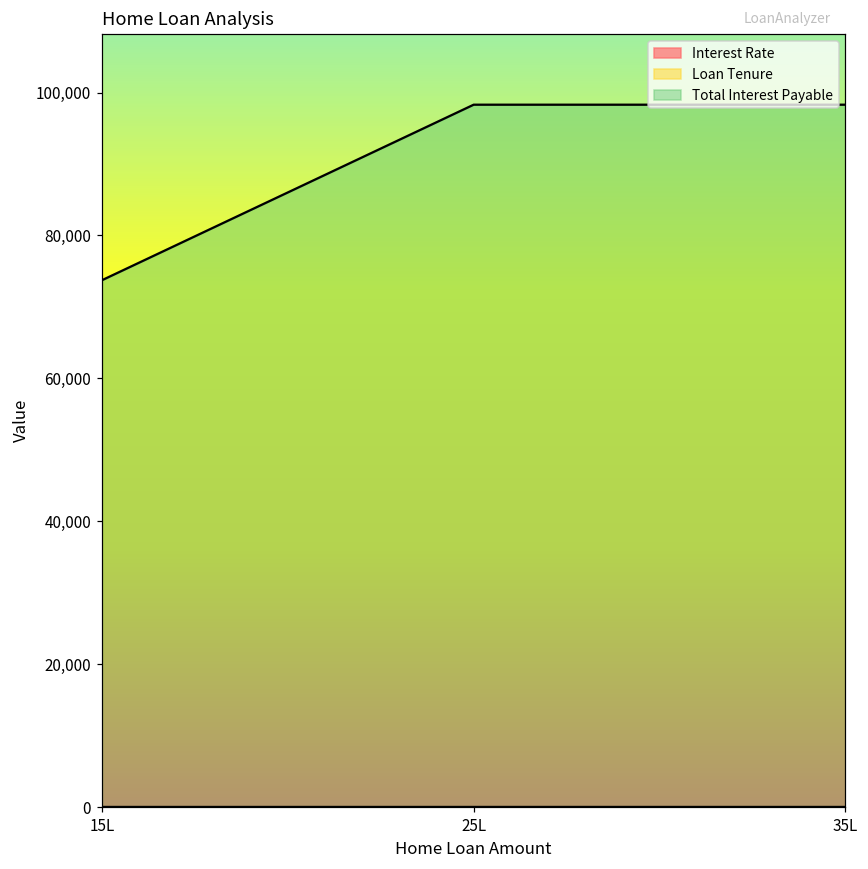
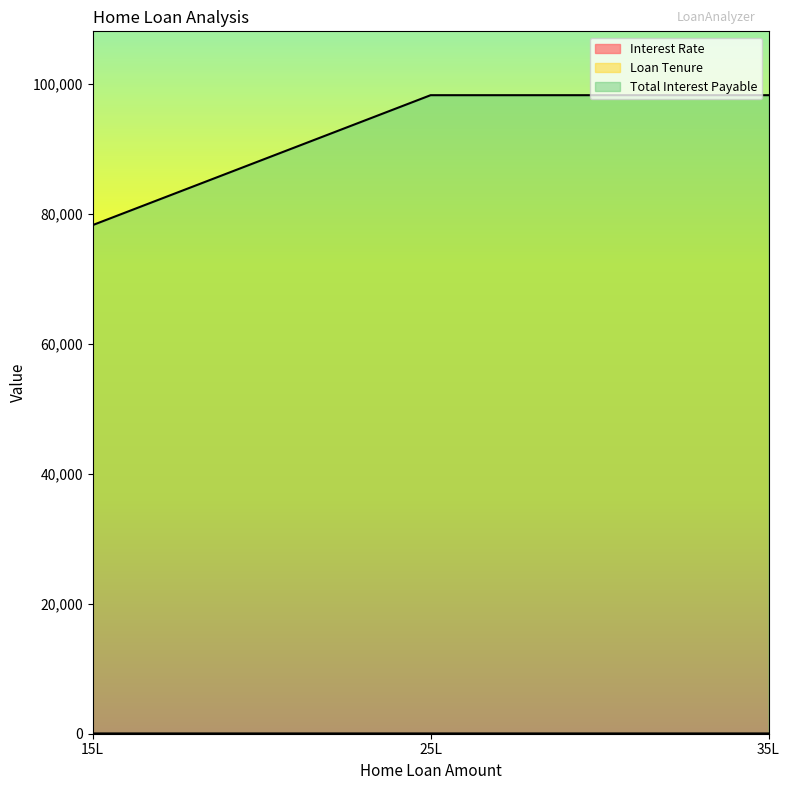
  {
    "Loan Tenure": {
      "15L": "0",
      "25L": "0",
      "35L": "0"
    },
    "Total Interest Payable": {
-     "15L": "74,000",
+     "15L": "78,000",
      "25L": "98,000",
      "35L": "98,000"
    }
  }
